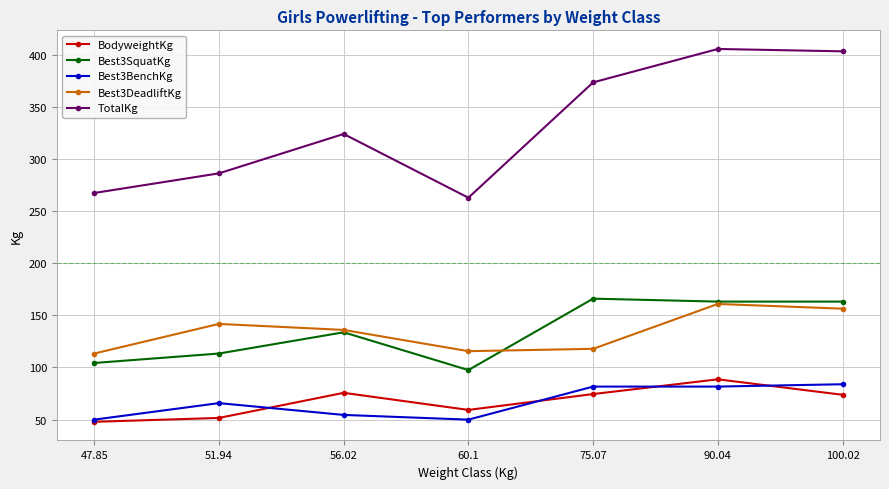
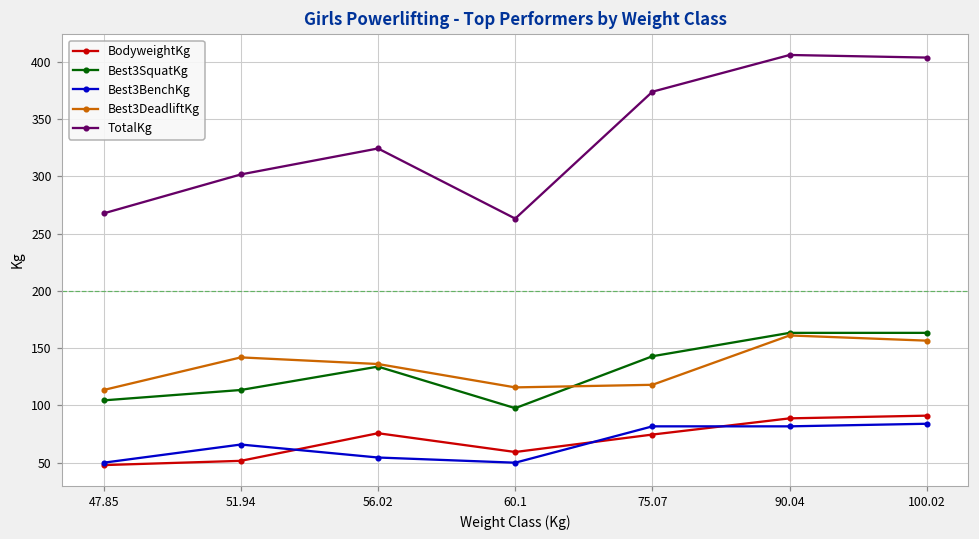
  {
    "BodyweightKg": {
      "51.94": 52,
      "56.02": 76,
      "60.1": 59,
      "75.07": 74,
      "90.04": 89,
-     "100.02": 74
+     "100.02": 91
    },
    "Best3SquatKg": {
      "47.85": 104,
      "51.94": 113,
      "60.1": 98,
-     "75.07": 166,
+     "75.07": 143,
      "100.02": 163
    },
    "Best3BenchKg": {
      "51.94": 66,
      "56.02": 54,
      "60.1": 50,
      "75.07": 82,
      "90.04": 82,
      "100.02": 84
    },
    "Best3DeadliftKg": {
      "47.85": 113,
      "51.94": 142,
      "60.1": 116,
      "75.07": 118,
      "100.02": 156
    },
    "TotalKg": {
      "47.85": 268,
-     "51.94": 286,
+     "51.94": 302,
      "56.02": 324,
      "60.1": 263,
      "75.07": 374,
      "90.04": 406,
      "100.02": 404
    }
  }
